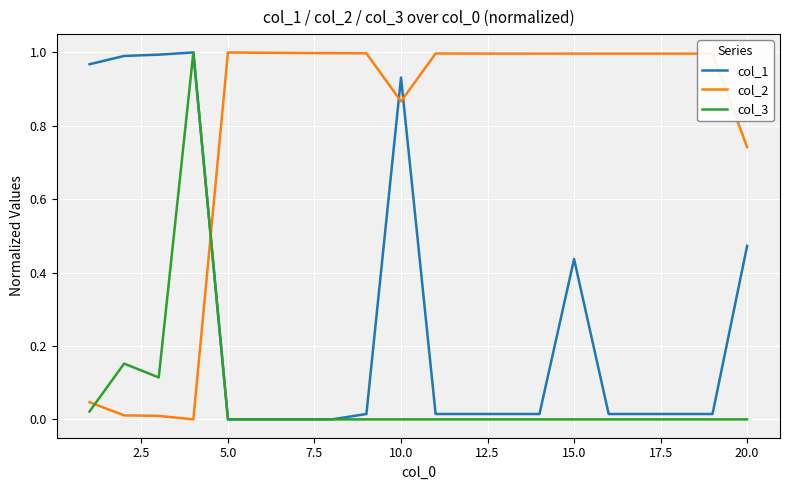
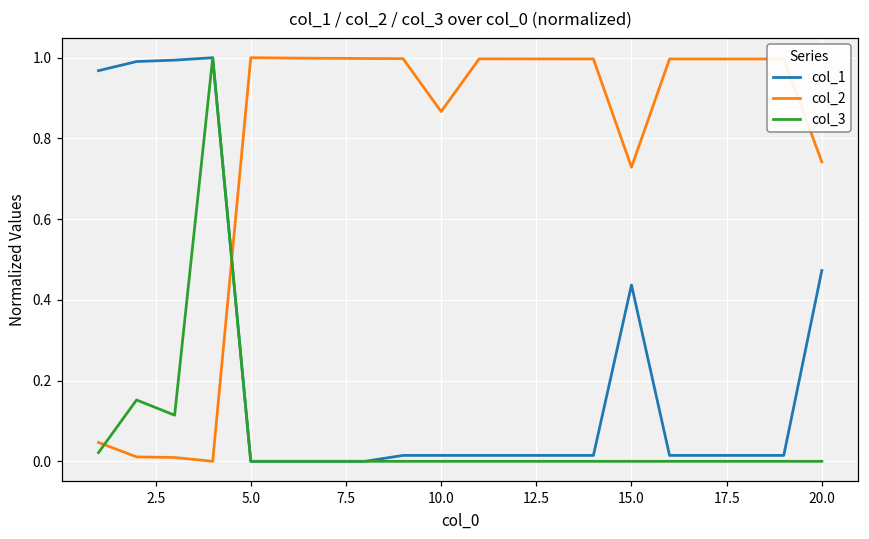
  {
    "col_1": {
-     "10.0": 0.93,
+     "10.0": 0.01,
      "15.0": 0.44,
      "20.0": 0.47
    },
    "col_2": {
      "5.0": 1.00,
      "10.0": 0.87,
-     "15.0": 1.00,
+     "15.0": 0.73,
      "20.0": 0.74
    },
    "col_3": {
      "10.0": 0.00,
      "15.0": 0.00,
      "20.0": 0.00
    }
  }
